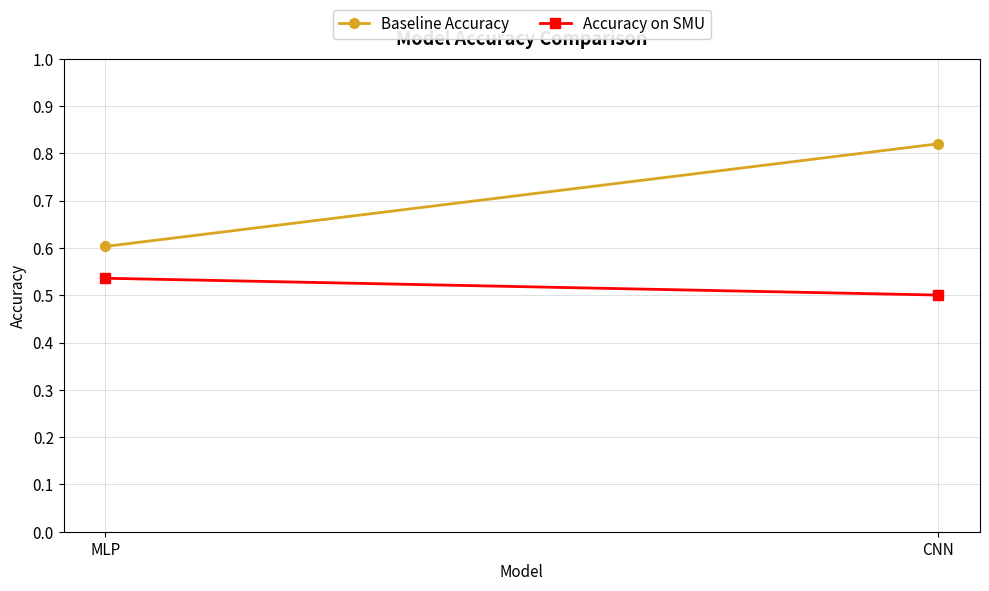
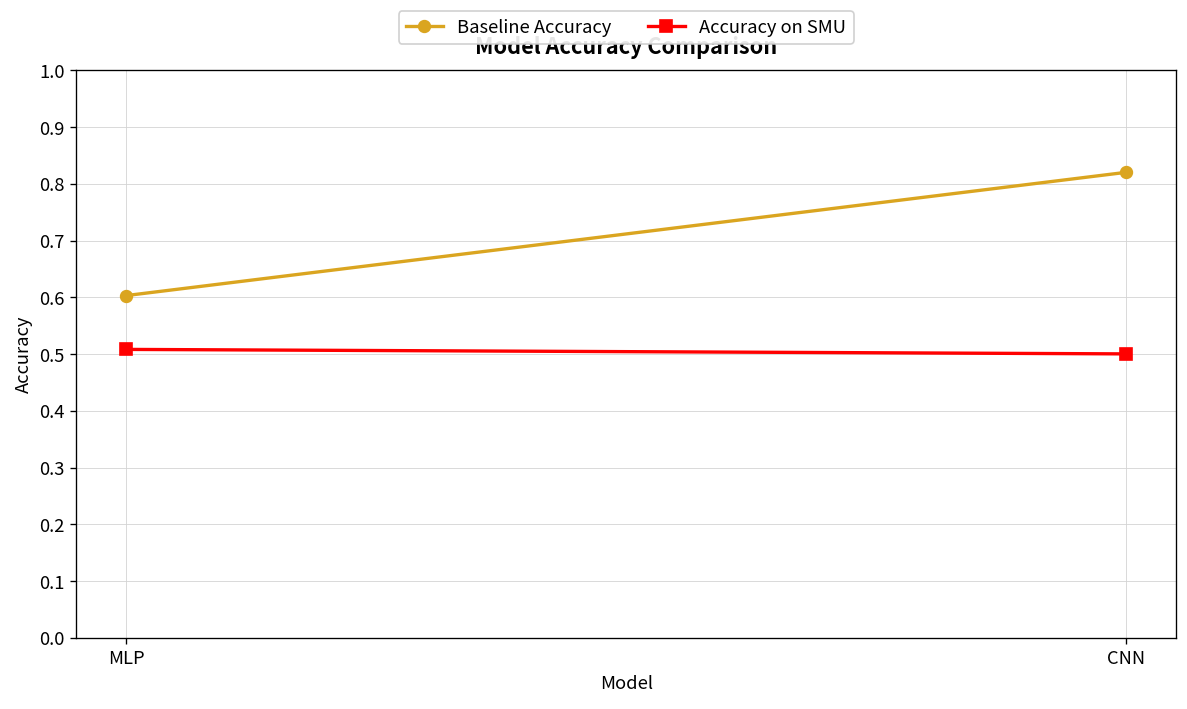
  {
    "Baseline Accuracy": {
      "MLP": 0.60,
      "CNN": 0.82
    },
    "Accuracy on SMU": {
-     "MLP": 0.54,
+     "MLP": 0.51,
      "CNN": 0.50
    }
  }
